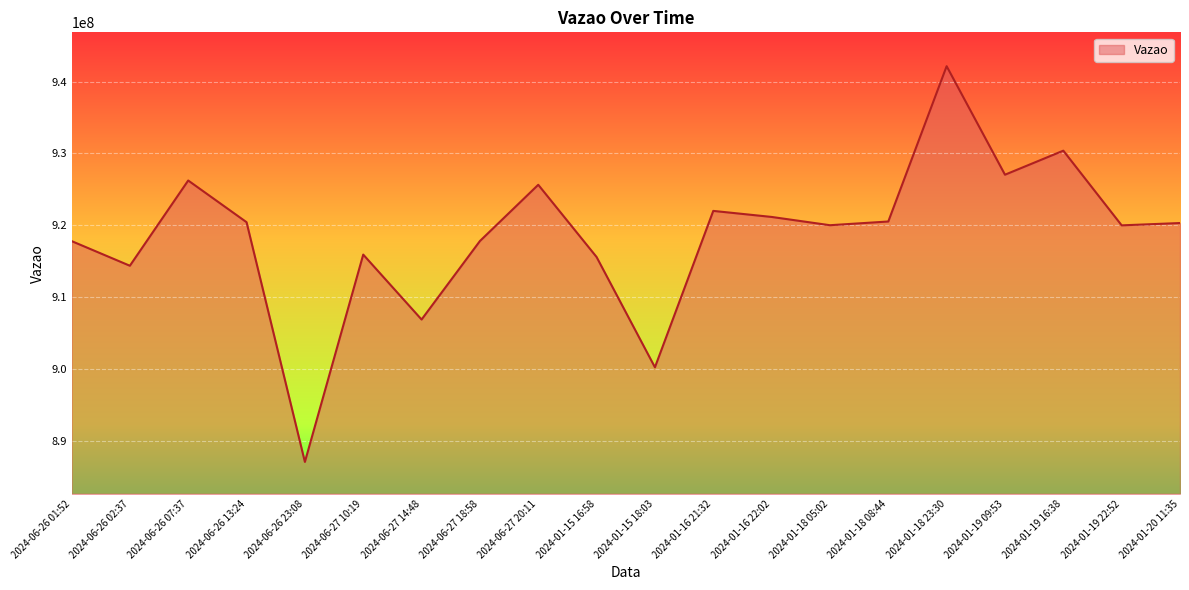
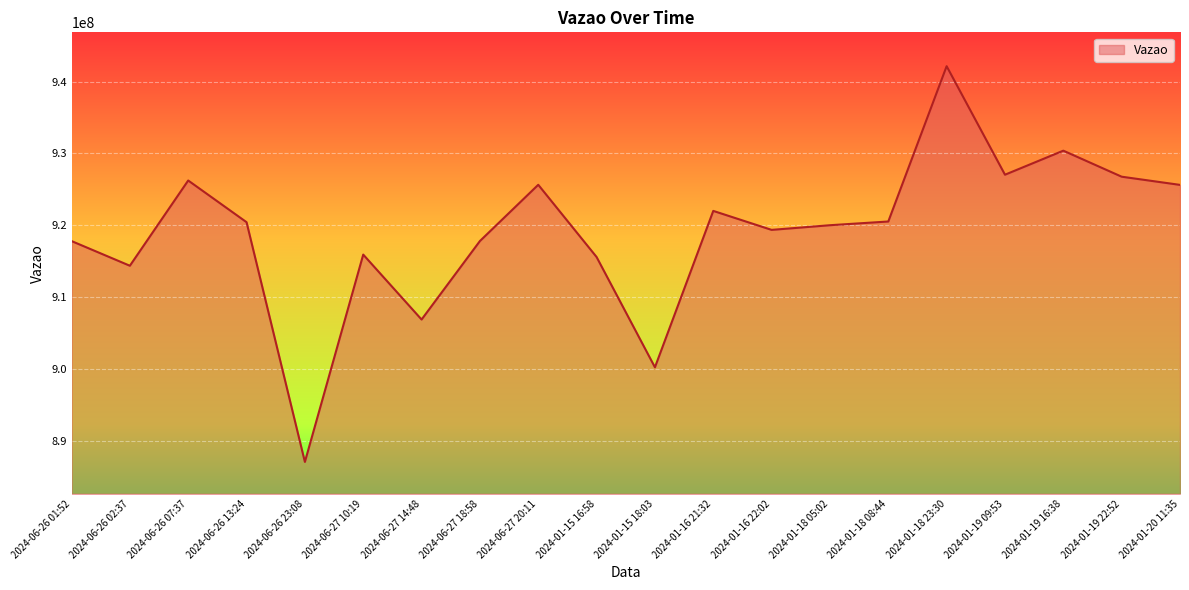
  {
    "2024-06-26 01:52": 918000000,
    "2024-06-26 02:37": 914000000,
    "2024-06-26 07:37": 926000000,
    "2024-06-26 13:24": 920000000,
    "2024-06-26 23:08": 887000000,
    "2024-06-27 10:19": 916000000,
    "2024-06-27 14:48": 907000000,
    "2024-06-27 18:58": 918000000,
    "2024-06-27 20:11": 926000000,
    "2024-01-15 16:58": 916000000,
    "2024-01-15 18:03": 900000000,
    "2024-01-16 21:32": 922000000,
-   "2024-01-16 22:02": 921000000,
+   "2024-01-16 22:02": 919000000,
    "2024-01-18 05:02": 920000000,
    "2024-01-18 08:44": 921000000,
    "2024-01-18 23:30": 942000000,
    "2024-01-19 09:53": 927000000,
    "2024-01-19 16:38": 930000000,
-   "2024-01-19 22:52": 920000000,
-   "2024-01-20 11:35": 920000000
+   "2024-01-19 22:52": 927000000,
+   "2024-01-20 11:35": 926000000
  }
